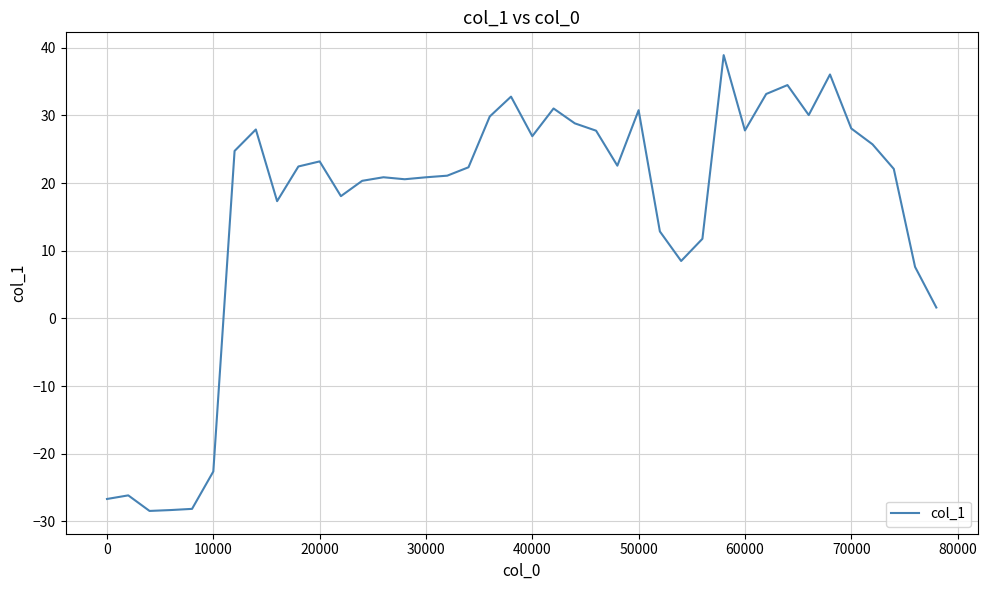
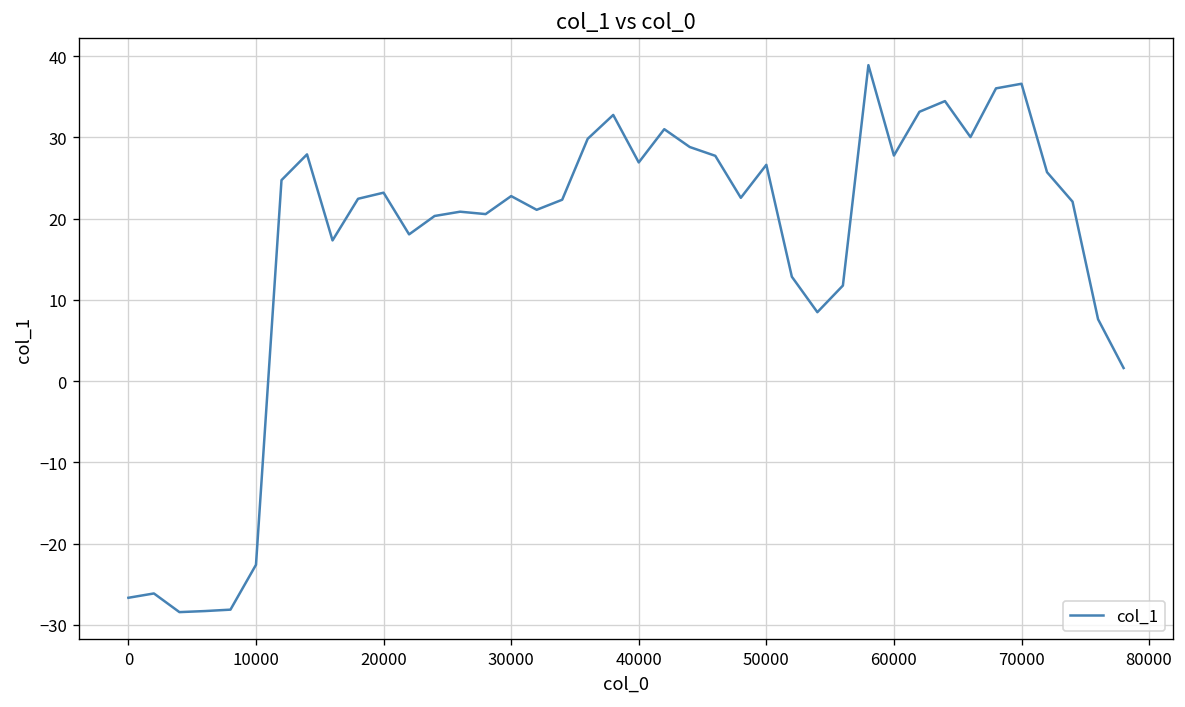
  {
    "0": -27,
    "10000": -23,
    "20000": 23,
-   "30000": 21,
+   "30000": 23,
    "40000": 27,
-   "50000": 31,
+   "50000": 27,
    "60000": 28,
-   "70000": 28
+   "70000": 37
  }
